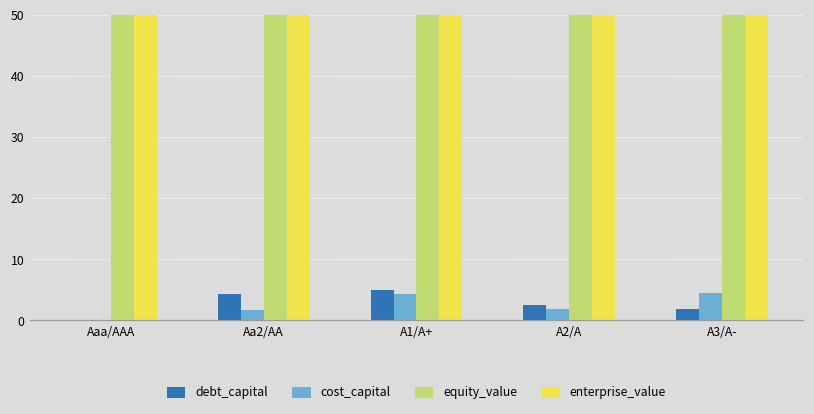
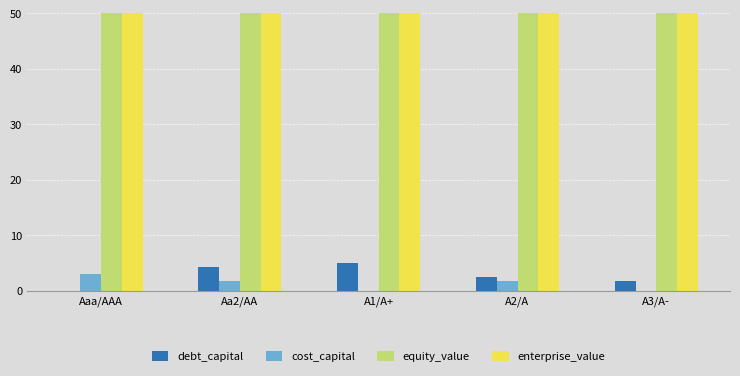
  {
    "debt_capital": {
      "Aaa/AAA": 0,
      "Aa2/AA": 4,
      "A1/A+": 5,
      "A2/A": 2,
      "A3/A-": 2
    },
    "cost_capital": {
-     "Aaa/AAA": 0,
+     "Aaa/AAA": 3,
      "Aa2/AA": 2,
-     "A1/A+": 4,
+     "A1/A+": 0,
      "A2/A": 2,
-     "A3/A-": 4
+     "A3/A-": 0
    }
  }
